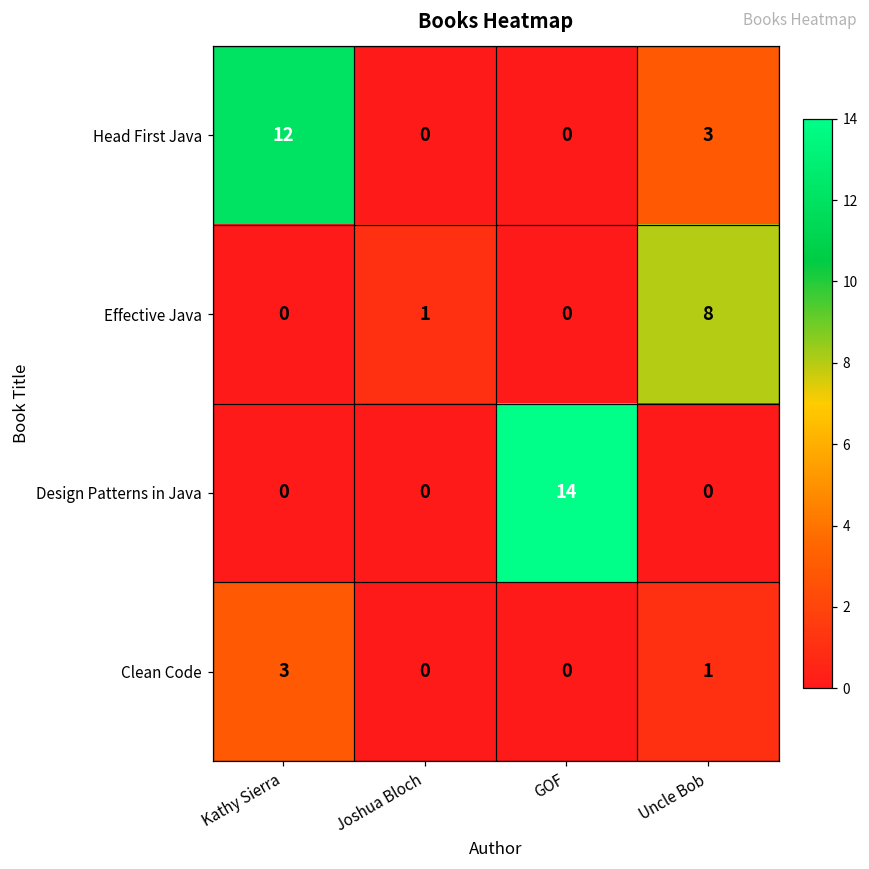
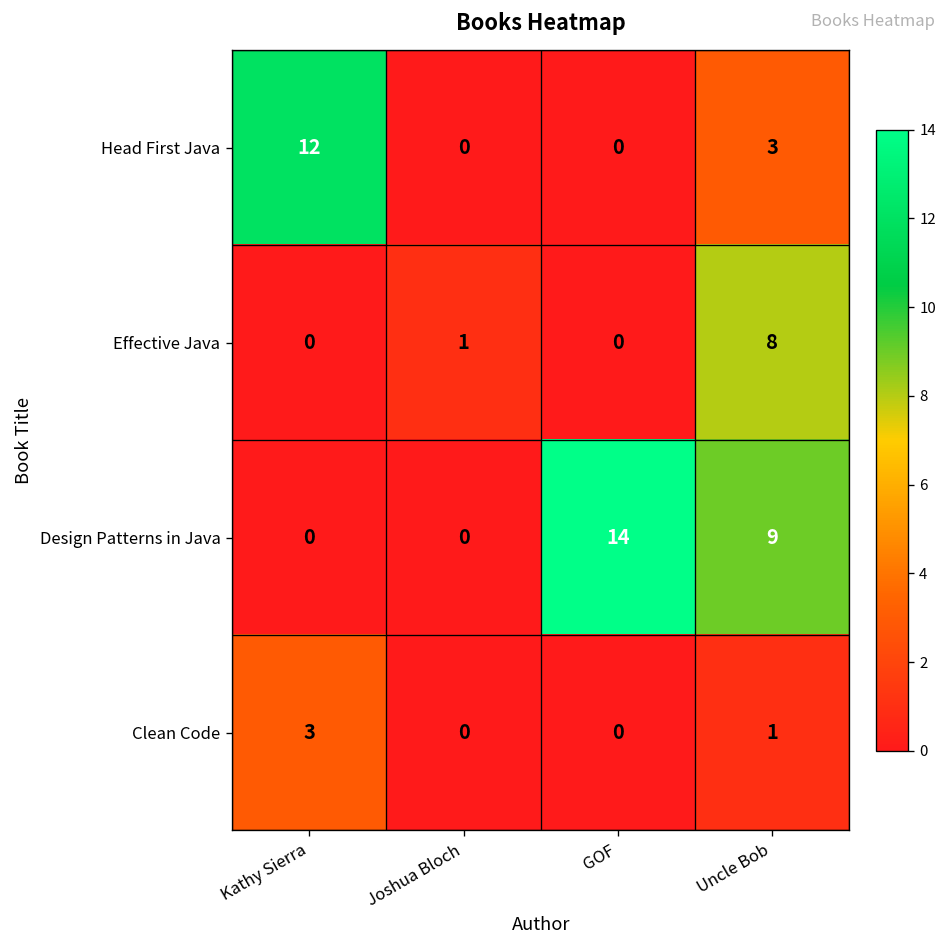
  {
    "Head First Java": {
      "Kathy Sierra": 12,
      "Joshua Bloch": 0,
      "GOF": 0,
      "Uncle Bob": 3
    },
    "Effective Java": {
      "Kathy Sierra": 0,
      "Joshua Bloch": 1,
      "GOF": 0,
      "Uncle Bob": 8
    },
    "Design Patterns in Java": {
      "Kathy Sierra": 0,
      "Joshua Bloch": 0,
      "GOF": 14,
-     "Uncle Bob": 0
+     "Uncle Bob": 9
    },
    "Clean Code": {
      "Kathy Sierra": 3,
      "Joshua Bloch": 0,
      "GOF": 0,
      "Uncle Bob": 1
    }
  }
